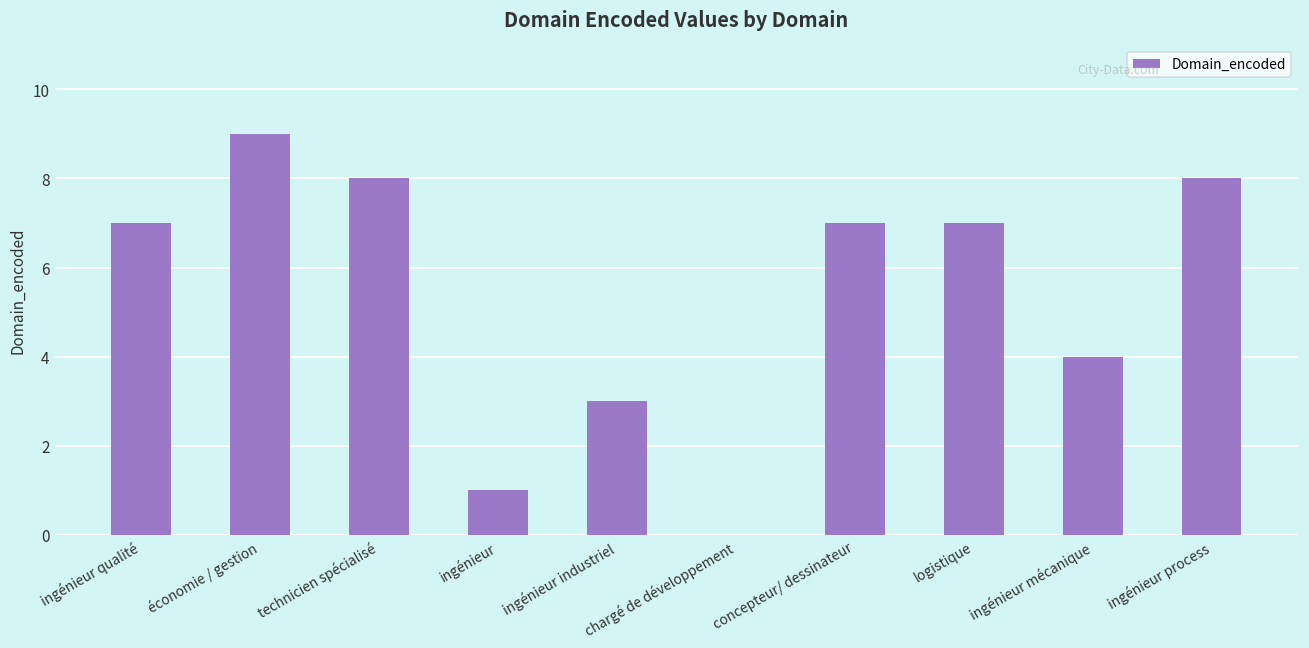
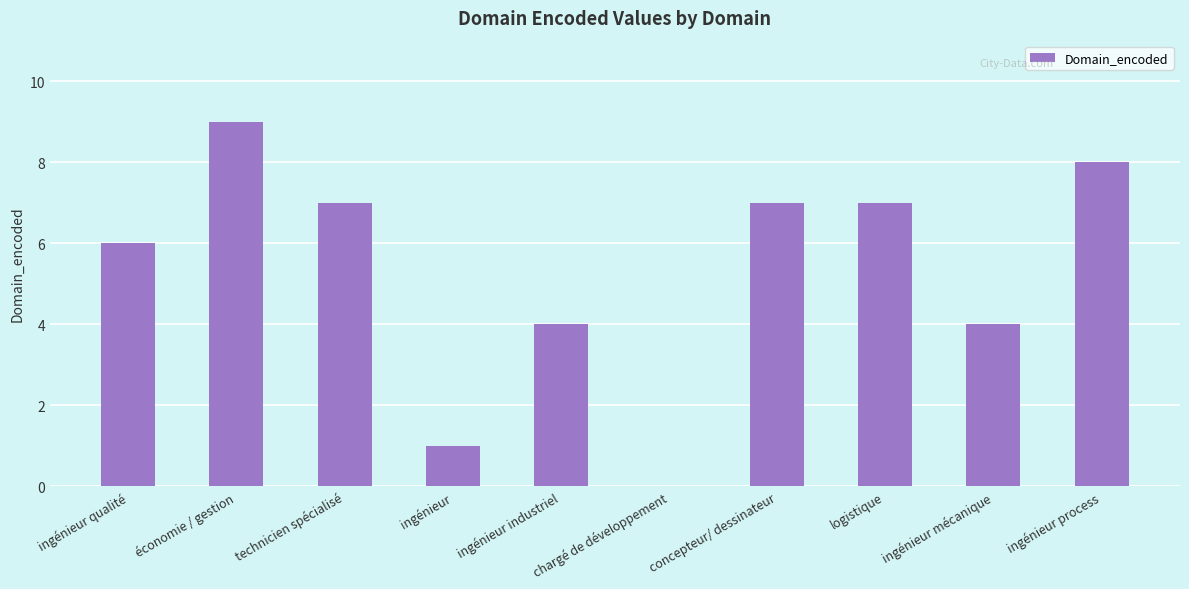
  {
-   "ingénieur qualité": 7,
+   "ingénieur qualité": 6,
    "économie / gestion": 9,
-   "technicien spécialisé": 8,
+   "technicien spécialisé": 7,
    "ingénieur": 1,
-   "ingénieur industriel": 3,
+   "ingénieur industriel": 4,
    "chargé de développement": 0,
    "concepteur/ dessinateur": 7,
    "logistique": 7,
    "ingénieur mécanique": 4,
    "ingénieur process": 8
  }
